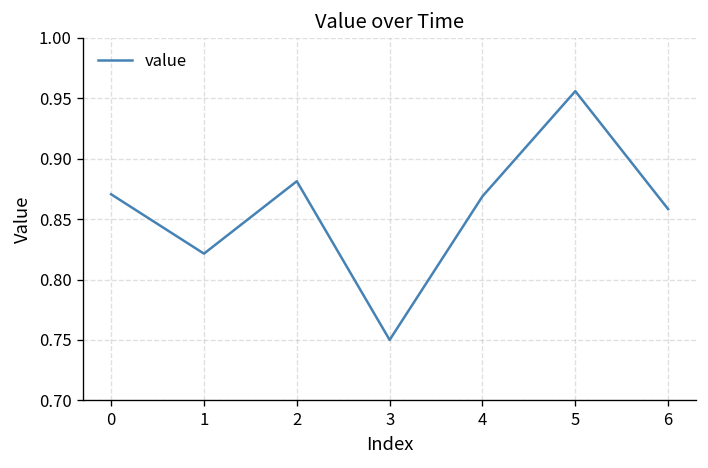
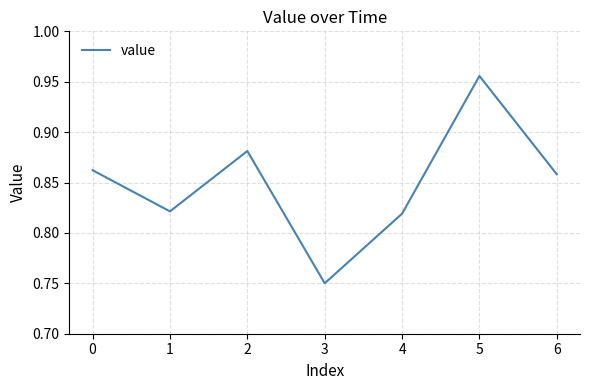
  {
-   "0": 0.870,
+   "0": 0.862,
    "1": 0.821,
    "2": 0.881,
    "3": 0.750,
-   "4": 0.869,
+   "4": 0.819,
    "5": 0.956,
    "6": 0.858
  }
